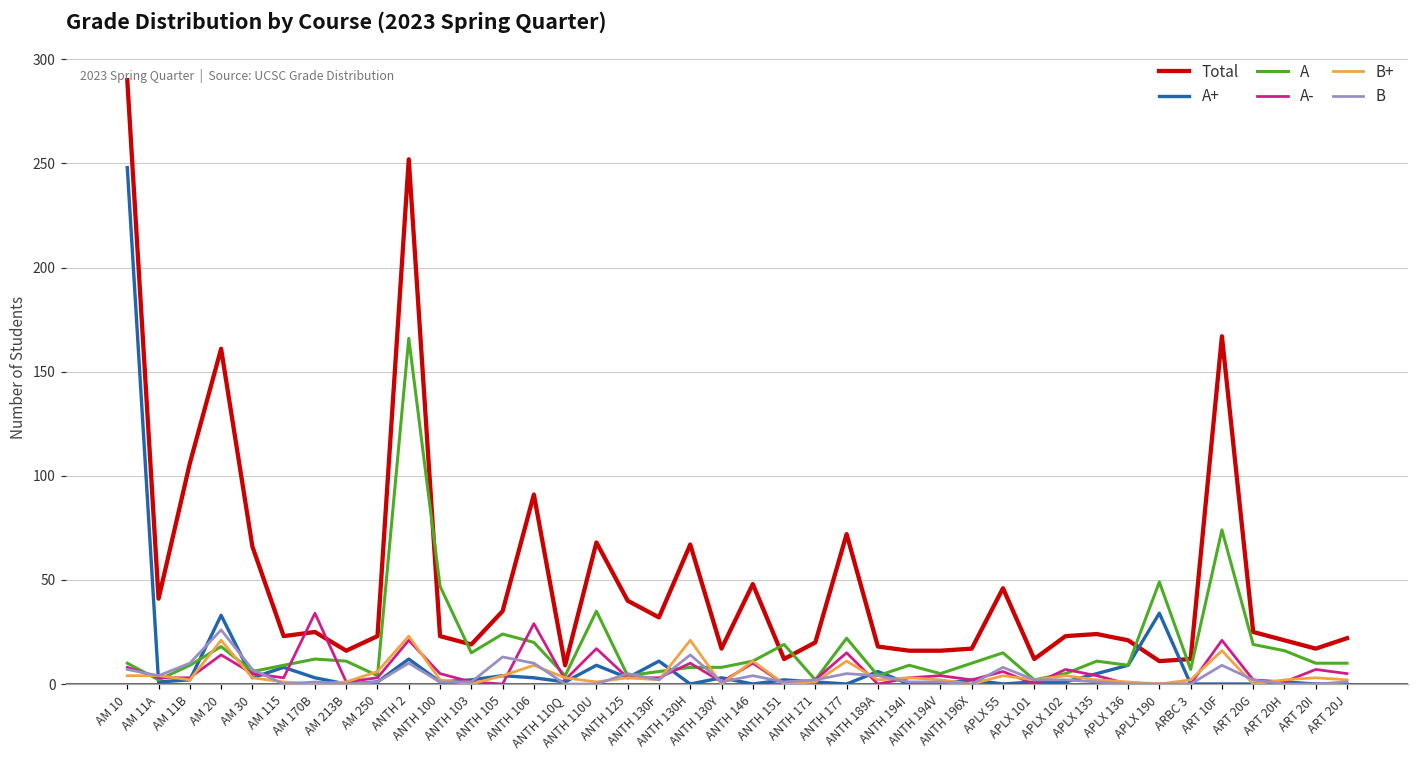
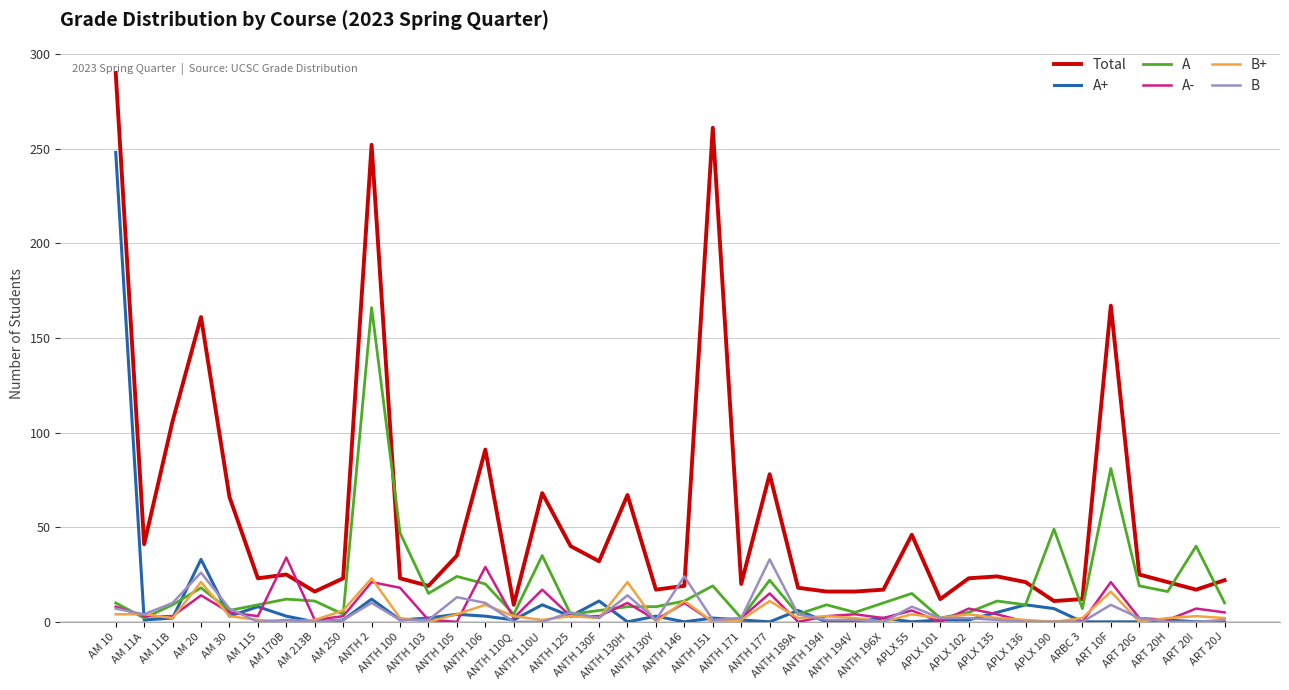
  {
    "Total": {
      "AM 11A": 41,
      "AM 11B": 106,
      "AM 20": 161,
      "AM 30": 66,
      "AM 115": 23,
      "AM 170B": 25,
      "AM 213B": 16,
      "AM 250": 23,
      "ANTH 2": 252,
      "ANTH 100": 23,
      "ANTH 103": 19,
      "ANTH 105": 35,
      "ANTH 106": 91,
      "ANTH 110Q": 9,
      "ANTH 110U": 68,
      "ANTH 125": 40,
      "ANTH 130F": 32,
      "ANTH 130H": 67,
      "ANTH 130Y": 17,
-     "ANTH 146": 48,
-     "ANTH 151": 12,
+     "ANTH 146": 19,
+     "ANTH 151": 261,
      "ANTH 171": 20,
-     "ANTH 177": 72,
+     "ANTH 177": 78,
      "ANTH 189A": 18,
      "ANTH 194I": 16,
      "ANTH 194V": 16,
      "ANTH 196X": 17,
      "APLX 55": 46,
      "APLX 101": 12,
      "APLX 102": 23,
      "APLX 135": 24,
      "APLX 136": 21,
      "APLX 190": 11,
      "ARBC 3": 12,
      "ART 10F": 167,
      "ART 20G": 25,
      "ART 20H": 21,
      "ART 20I": 17,
      "ART 20J": 22
    },
    "A+": {
      "AM 10": 248,
      "AM 20": 33,
      "AM 170B": 3,
      "ANTH 2": 12,
      "ANTH 106": 3,
      "ANTH 110U": 9,
      "ANTH 130F": 11,
      "ANTH 130H": 0,
      "ANTH 130Y": 3,
      "ANTH 146": 0,
      "ANTH 177": 0,
      "ANTH 189A": 6,
      "APLX 55": 0,
-     "APLX 190": 34,
+     "APLX 190": 7,
      "ART 10F": 0
    },
    "A": {
      "AM 10": 10,
      "AM 20": 18,
      "AM 170B": 12,
      "AM 213B": 11,
      "ANTH 2": 166,
      "ANTH 100": 47,
      "ANTH 103": 15,
      "ANTH 105": 24,
      "ANTH 106": 20,
      "ANTH 110U": 35,
      "ANTH 130F": 6,
      "ANTH 130H": 8,
      "ANTH 130Y": 8,
      "ANTH 151": 19,
      "ANTH 177": 22,
      "ANTH 194I": 9,
      "ANTH 196X": 10,
      "APLX 55": 15,
      "APLX 135": 11,
      "APLX 190": 49,
      "ARBC 3": 7,
-     "ART 10F": 74,
+     "ART 10F": 81,
      "ART 20G": 19,
      "ART 20H": 16,
-     "ART 20I": 10,
+     "ART 20I": 40,
      "ART 20J": 10
    },
    "A-": {
      "AM 20": 14,
      "AM 115": 3,
      "AM 170B": 34,
      "ANTH 2": 21,
-     "ANTH 100": 5,
+     "ANTH 100": 18,
      "ANTH 105": 0,
      "ANTH 106": 29,
      "ANTH 110U": 17,
      "ANTH 130H": 10,
      "ANTH 177": 15,
      "ANTH 189A": 0,
      "APLX 55": 6,
      "APLX 102": 7,
      "ART 10F": 21,
      "ART 20I": 7,
      "ART 20J": 5
    },
    "B+": {
      "AM 10": 4,
      "AM 20": 21,
      "AM 250": 6,
      "ANTH 2": 23,
      "ANTH 130H": 21,
      "ANTH 177": 11,
      "ANTH 189A": 2,
      "APLX 55": 4,
      "ARBC 3": 2,
      "ART 10F": 16,
      "ART 20I": 3
    },
    "B": {
      "AM 20": 26,
      "ANTH 2": 10,
      "ANTH 105": 13,
      "ANTH 130H": 14,
-     "ANTH 146": 4,
-     "ANTH 177": 5,
+     "ANTH 146": 24,
+     "ANTH 177": 33,
      "APLX 55": 8,
      "ART 10F": 9
    }
  }
